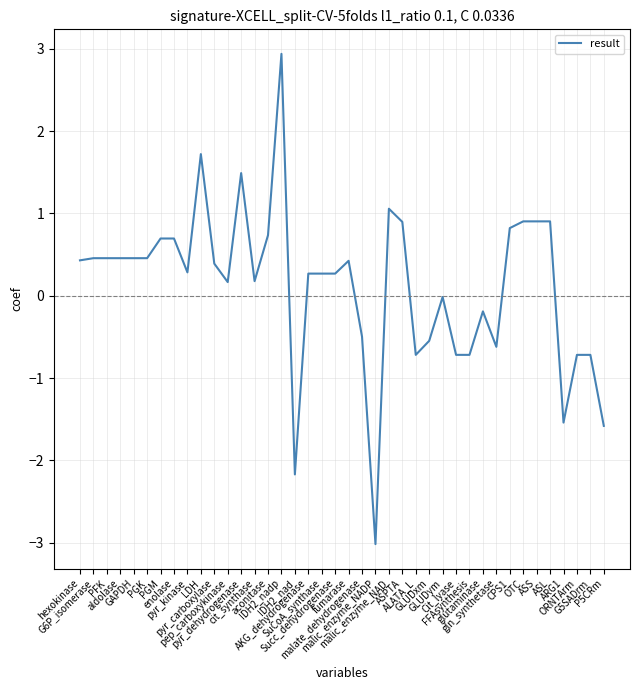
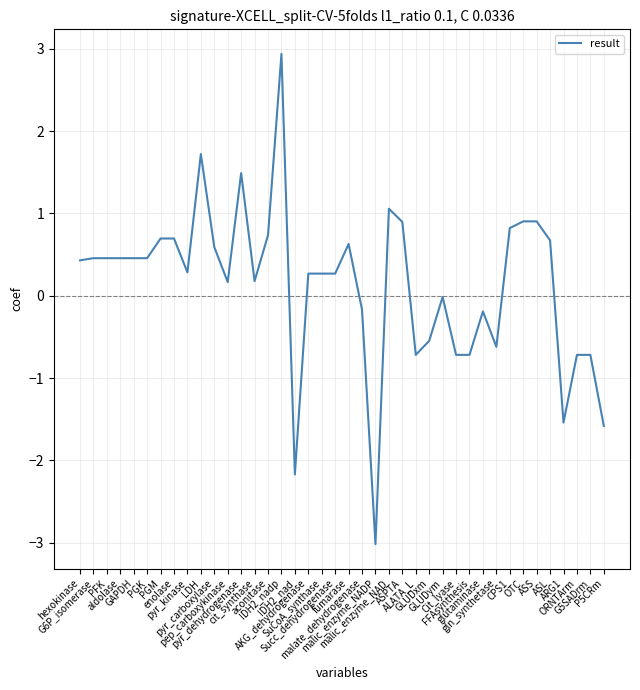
  {
    "hexokinase": 0.4,
    "G6P_isomerase": 0.5,
    "PFK": 0.5,
    "aldolase": 0.5,
    "GAPDH": 0.5,
    "PGK": 0.5,
    "PGM": 0.7,
    "enolase": 0.7,
    "pyr_kinase": 0.3,
    "LDH": 1.7,
-   "pyr_carboxylase": 0.4,
+   "pyr_carboxylase": 0.6,
    "pep_carboxykinase": 0.2,
    "pyr_dehydrogenase": 1.5,
    "cit_synthase": 0.2,
    "aconitase": 0.7,
    "IDH2_nadp": 2.9,
    "IDH2_nad": -2.2,
    "AKG_dehydrogenase": 0.3,
    "SuCoA_synthase": 0.3,
    "Succ_dehydrogenase": 0.3,
-   "fumarase": 0.4,
-   "malate_dehydrogenase": -0.5,
+   "fumarase": 0.6,
+   "malate_dehydrogenase": -0.2,
    "malic_enzyme_NADP": -3.0,
    "malic_enzyme_NAD": 1.1,
    "ASPTA": 0.9,
    "ALATA_L": -0.7,
    "GLUDxm": -0.5,
    "GLUDym": 0.0,
    "Cit_lyase": -0.7,
    "FFAsynthesis": -0.7,
    "glutaminase": -0.2,
    "gln_synthetase": -0.6,
    "CPS1": 0.8,
    "OTC": 0.9,
    "ASS": 0.9,
-   "ASL": 0.9,
+   "ASL": 0.7,
    "ARG1": -1.5,
    "ORNTArm": -0.7,
    "G5SADrm": -0.7,
    "P5CRm": -1.6
  }
